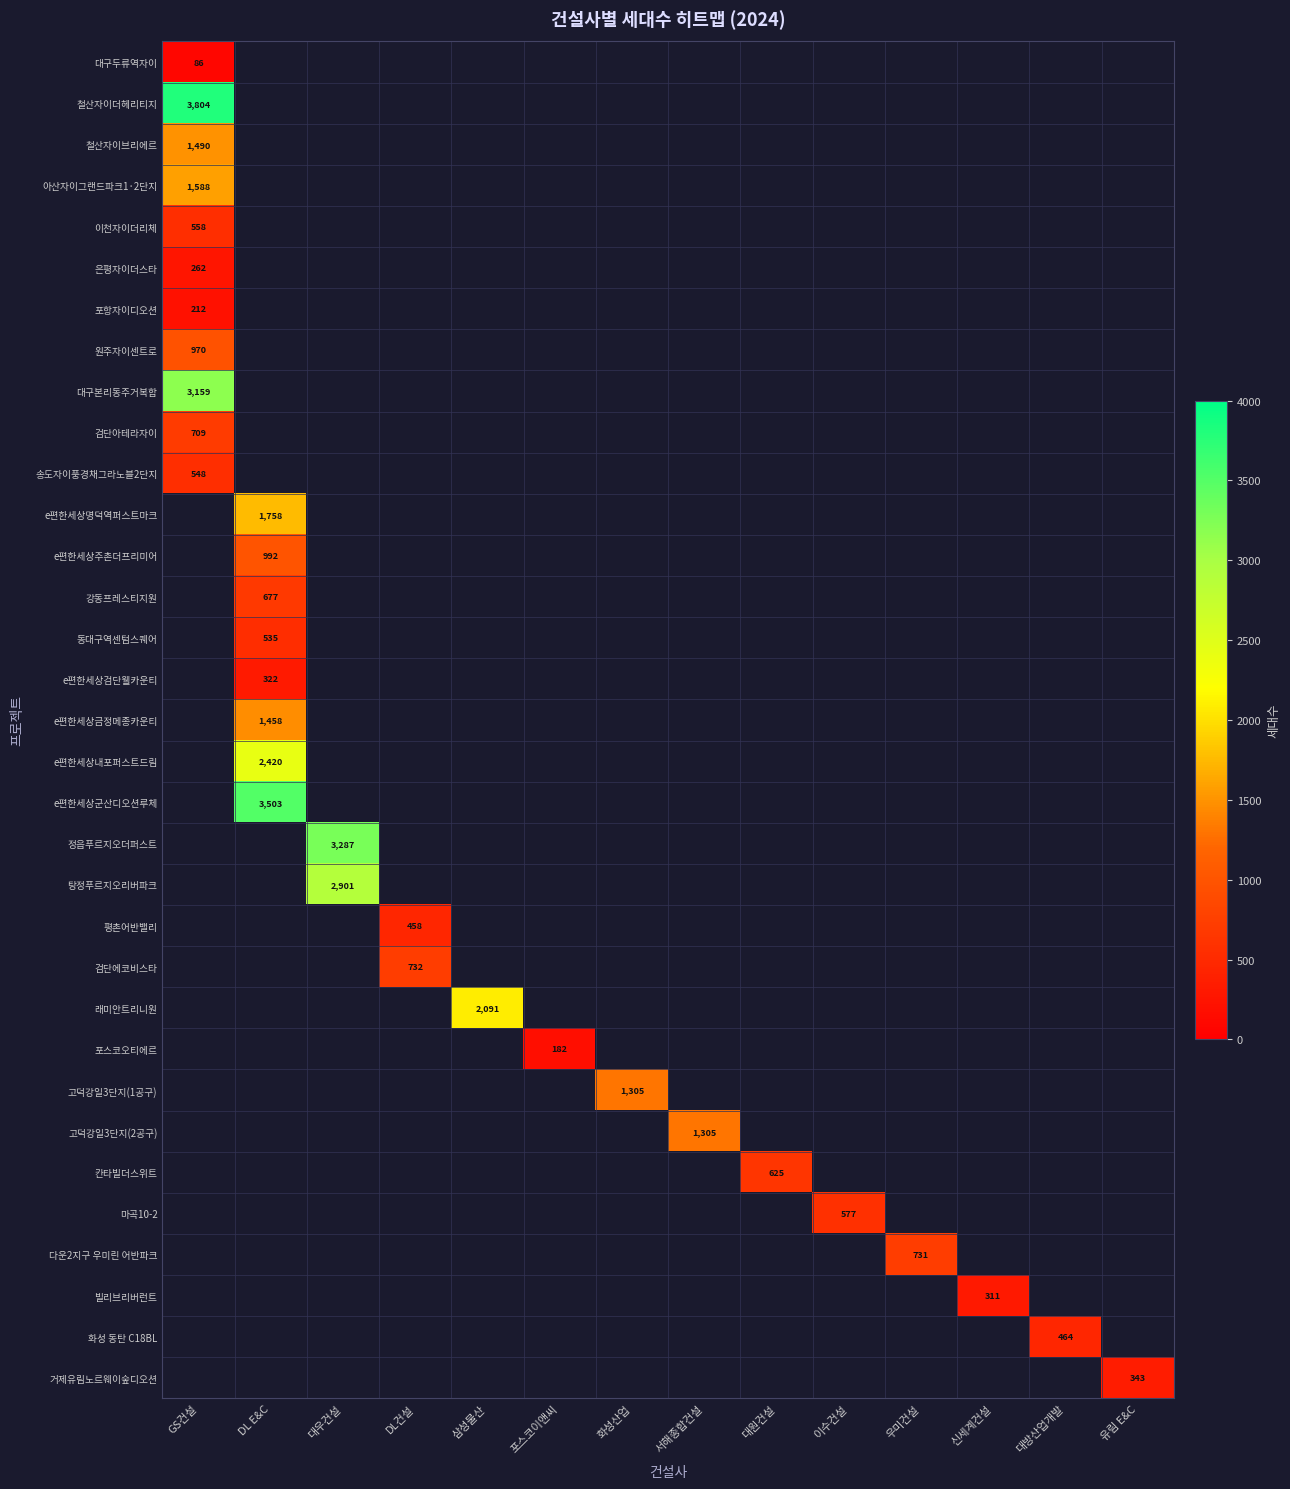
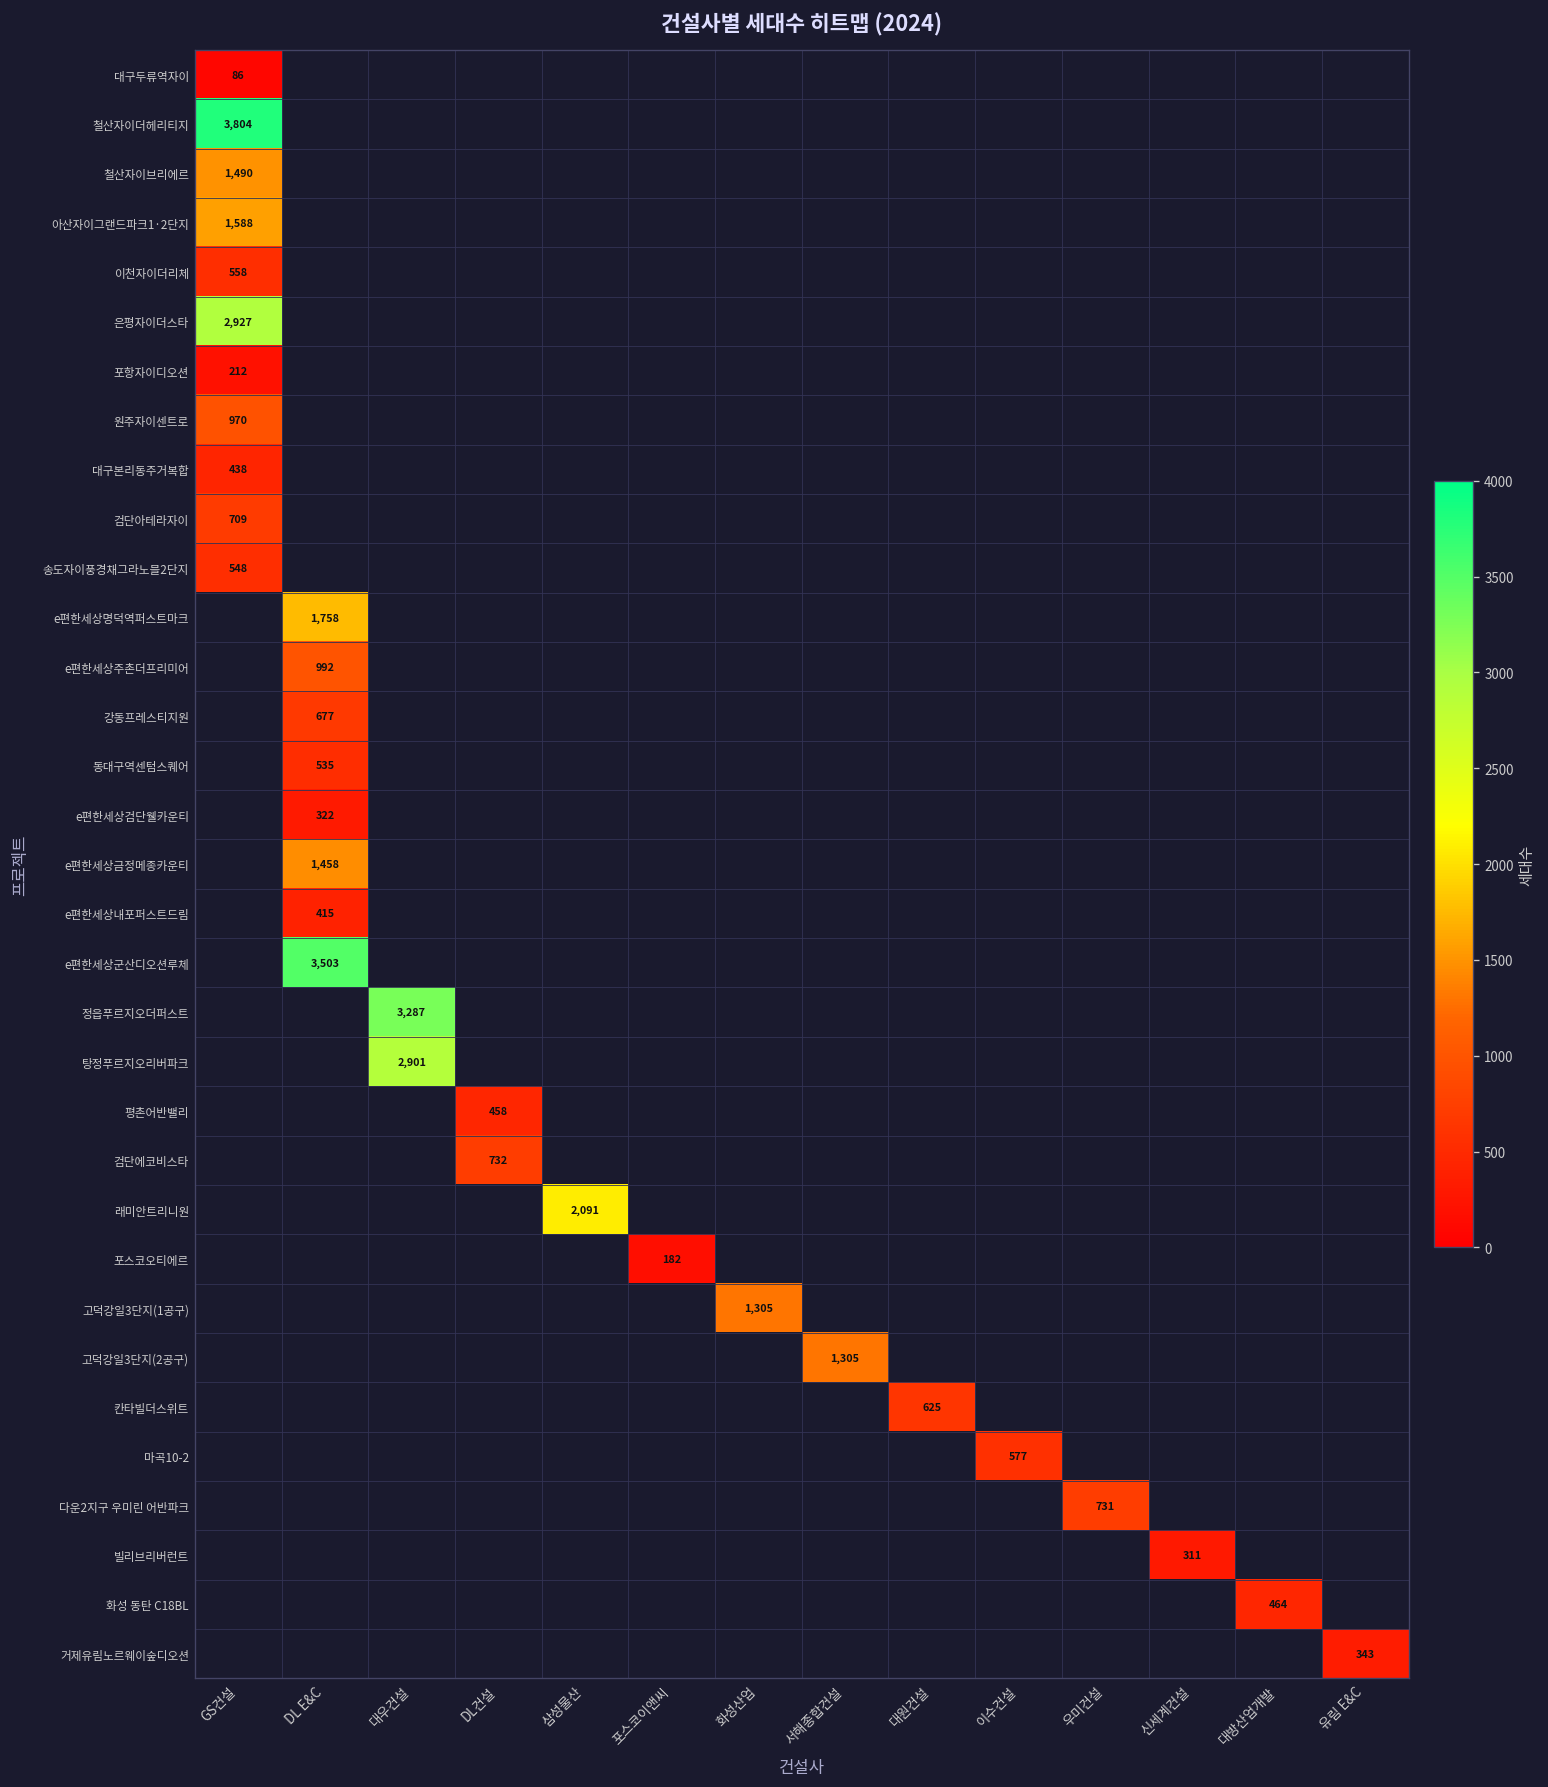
  {
    "대구두류역자이": {
      "GS건설": "86"
    },
    "철산자이더헤리티지": {
      "GS건설": "3,804"
    },
    "철산자이브리에르": {
      "GS건설": "1,490"
    },
    "아산자이그랜드파크1·2단지": {
      "GS건설": "1,588"
    },
    "이천자이더리체": {
      "GS건설": "558"
    },
    "은평자이더스타": {
-     "GS건설": "262"
+     "GS건설": "2,927"
    },
    "포항자이디오션": {
      "GS건설": "212"
    },
    "원주자이센트로": {
      "GS건설": "970"
    },
    "대구본리동주거복합": {
-     "GS건설": "3,159"
+     "GS건설": "438"
    },
    "검단아테라자이": {
      "GS건설": "709"
    },
    "송도자이풍경채그라노블2단지": {
      "GS건설": "548"
    },
    "e편한세상명덕역퍼스트마크": {
      "DL E&C": "1,758"
    },
    "e편한세상주촌더프리미어": {
      "DL E&C": "992"
    },
    "강동프레스티지원": {
      "DL E&C": "677"
    },
    "동대구역센텀스퀘어": {
      "DL E&C": "535"
    },
    "e편한세상검단웰카운티": {
      "DL E&C": "322"
    },
    "e편한세상금정메종카운티": {
      "DL E&C": "1,458"
    },
    "e편한세상내포퍼스트드림": {
-     "DL E&C": "2,420"
+     "DL E&C": "415"
    },
    "e편한세상군산디오션루체": {
      "DL E&C": "3,503"
    },
    "정읍푸르지오더퍼스트": {
      "대우건설": "3,287"
    },
    "탕정푸르지오리버파크": {
      "대우건설": "2,901"
    },
    "평촌어반밸리": {
      "DL건설": "458"
    },
    "검단에코비스타": {
      "DL건설": "732"
    },
    "래미안트리니원": {
      "삼성물산": "2,091"
    },
    "포스코오티에르": {
      "포스코이앤씨": "182"
    },
    "고덕강일3단지(1공구)": {
      "화성산업": "1,305"
    },
    "고덕강일3단지(2공구)": {
      "서해종합건설": "1,305"
    },
    "칸타빌더스위트": {
      "대원건설": "625"
    },
    "마곡10-2": {
      "이수건설": "577"
    },
    "다운2지구 우미린 어반파크": {
      "우미건설": "731"
    },
    "빌리브리버런트": {
      "신세계건설": "311"
    },
    "화성 동탄 C18BL": {
      "대방산업개발": "464"
    },
    "거제유림노르웨이숲디오션": {
      "유림 E&C": "343"
    }
  }
